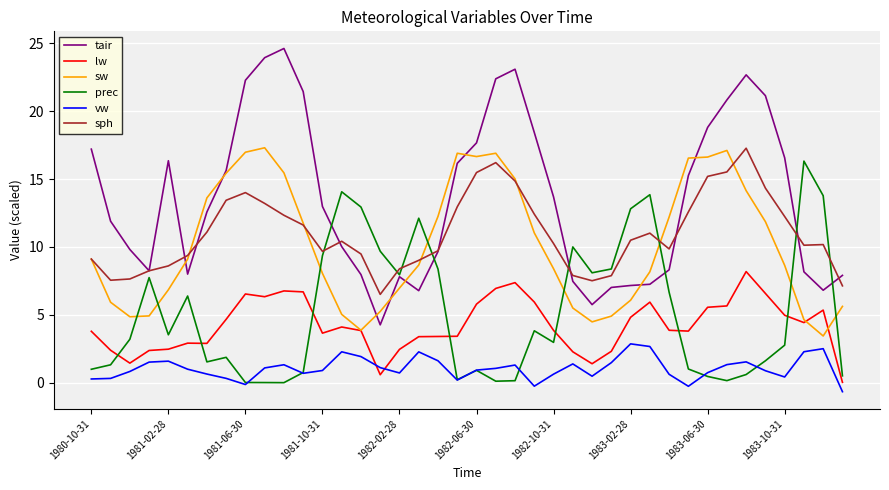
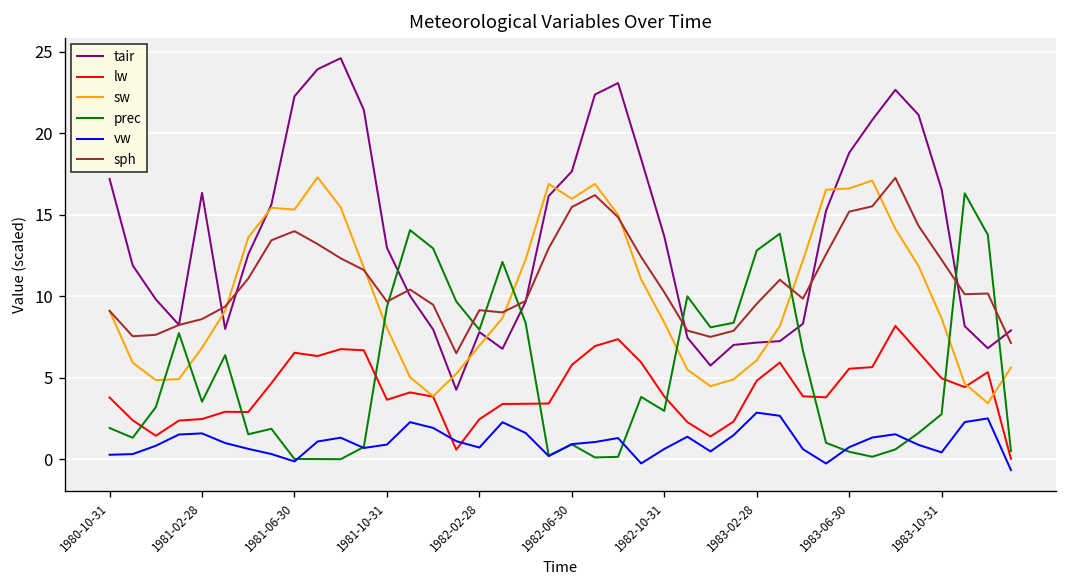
  {
    "tair": {
      "1980-10-31": 17.2,
      "1981-02-28": 16.3,
      "1981-06-30": 22.3,
      "1981-10-31": 13.0,
      "1982-06-30": 17.7,
      "1982-10-31": 13.7,
      "1983-02-28": 7.2,
      "1983-06-30": 18.8,
      "1983-10-31": 16.6
    },
    "lw": {
      "1980-10-31": 3.8,
      "1981-02-28": 2.5,
      "1981-06-30": 6.5,
      "1981-10-31": 3.6,
      "1982-02-28": 2.5,
      "1982-06-30": 5.8,
      "1982-10-31": 3.9,
      "1983-02-28": 4.8,
      "1983-06-30": 5.6,
      "1983-10-31": 5.0
    },
    "sw": {
      "1981-02-28": 6.8,
-     "1981-06-30": 17.0,
+     "1981-06-30": 15.3,
      "1981-10-31": 8.1,
      "1982-02-28": 7.0,
-     "1982-06-30": 16.7,
+     "1982-06-30": 16.0,
      "1982-10-31": 8.4,
      "1983-02-28": 6.1,
      "1983-06-30": 16.6,
      "1983-10-31": 8.6
    },
    "prec": {
-     "1980-10-31": 1.0,
+     "1980-10-31": 1.9,
      "1981-02-28": 3.5,
      "1981-10-31": 9.4,
      "1982-10-31": 3.0,
      "1983-02-28": 12.8,
      "1983-06-30": 0.5,
      "1983-10-31": 2.8
    },
    "vw": {
      "1980-10-31": 0.3,
      "1981-02-28": 1.6,
      "1981-10-31": 0.9,
      "1982-02-28": 0.7,
      "1982-10-31": 0.6,
      "1983-02-28": 2.9,
      "1983-06-30": 0.7,
      "1983-10-31": 0.4
    },
    "sph": {
      "1981-02-28": 8.6,
      "1981-06-30": 14.0,
      "1981-10-31": 9.7,
-     "1982-02-28": 8.4,
+     "1982-02-28": 9.1,
      "1982-06-30": 15.5,
      "1982-10-31": 10.2,
-     "1983-02-28": 10.5,
+     "1983-02-28": 9.5,
      "1983-06-30": 15.2,
      "1983-10-31": 12.2
    }
  }
